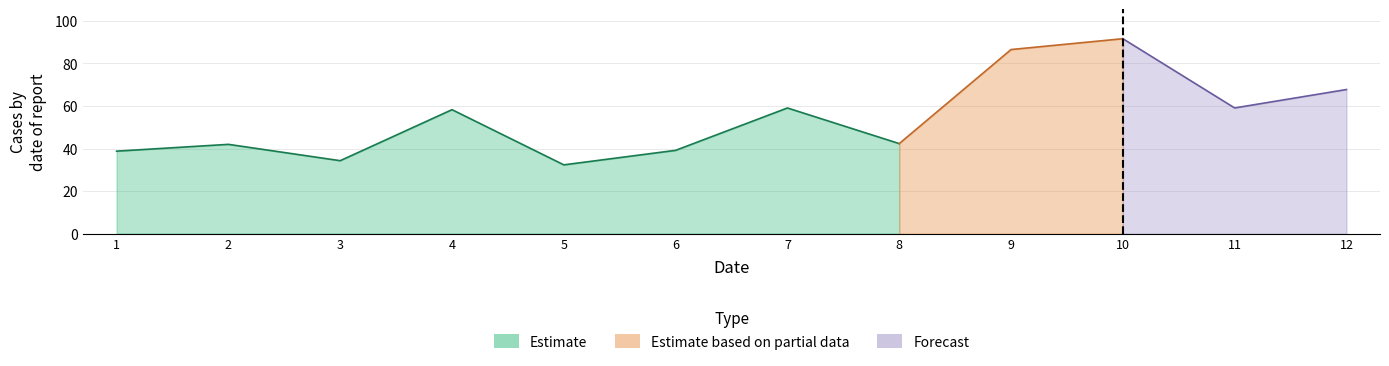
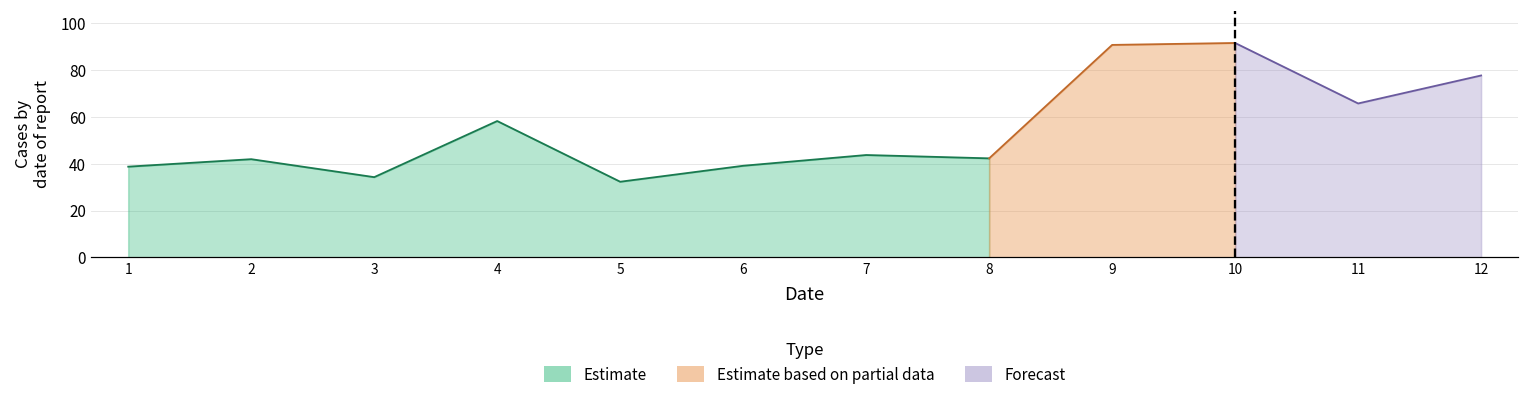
  {
    "Estimate": {
      "1": 39,
      "2": 42,
      "3": 34,
      "4": 58,
      "5": 32,
      "6": 39,
-     "7": 59
+     "7": 44
    },
    "Estimate based on partial data": {
-     "9": 87
+     "9": 91
    },
    "Forecast": {
-     "11": 59,
-     "12": 68
+     "11": 66,
+     "12": 78
    }
  }
